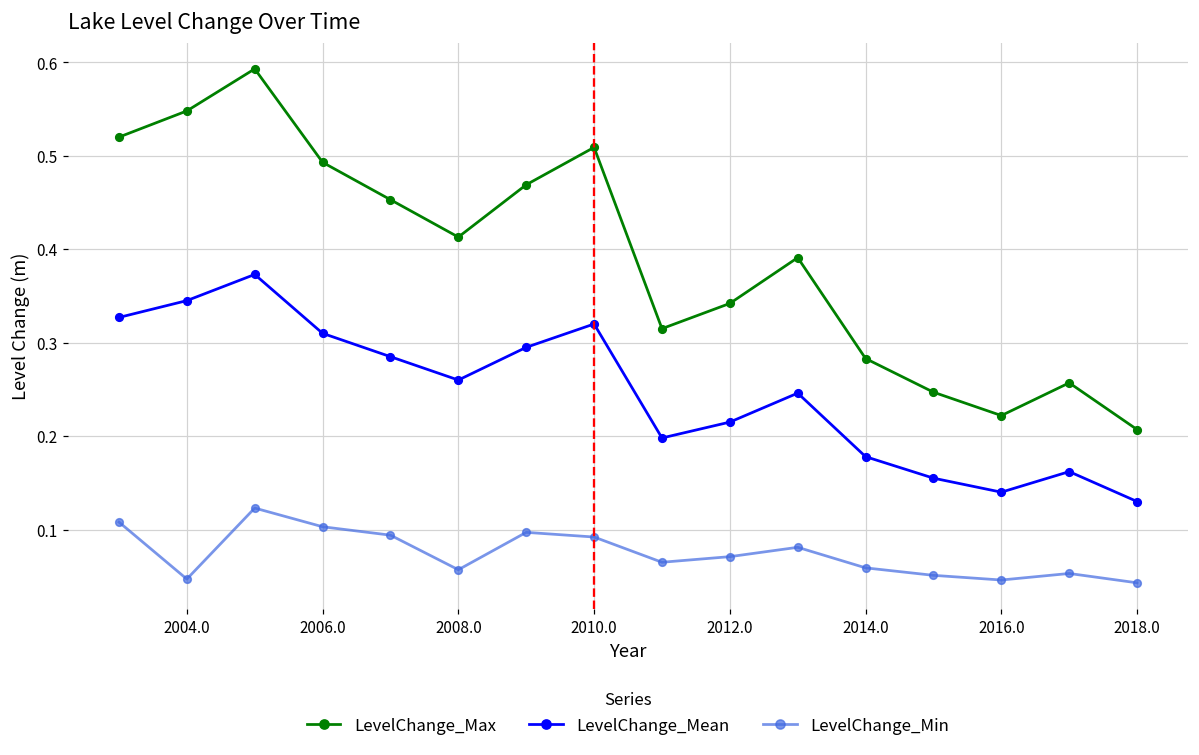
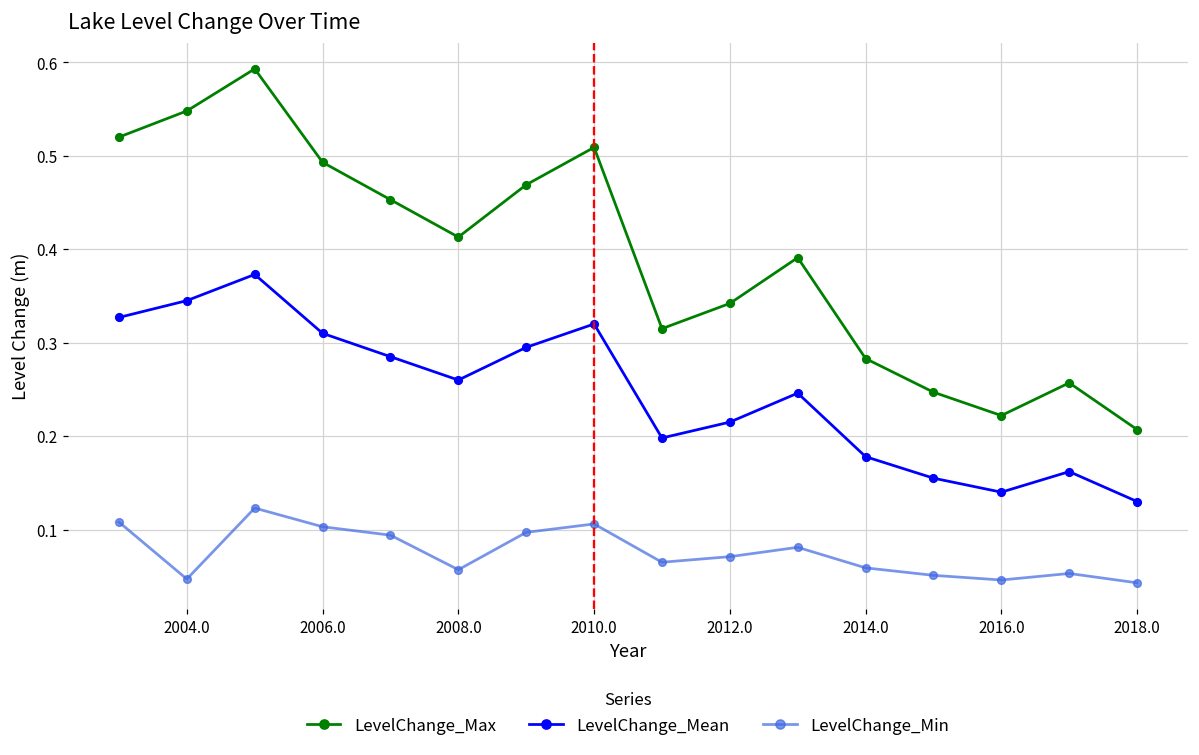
  {
    "LevelChange_Max": {
      "2004.0": 0.55,
      "2006.0": 0.49,
      "2008.0": 0.41,
      "2010.0": 0.51,
      "2012.0": 0.34,
      "2014.0": 0.28,
      "2016.0": 0.22,
      "2018.0": 0.21
    },
    "LevelChange_Mean": {
      "2004.0": 0.35,
      "2006.0": 0.31,
      "2008.0": 0.26,
      "2010.0": 0.32,
      "2012.0": 0.22,
      "2014.0": 0.18,
      "2016.0": 0.14,
      "2018.0": 0.13
    },
    "LevelChange_Min": {
      "2004.0": 0.05,
      "2006.0": 0.10,
      "2008.0": 0.06,
-     "2010.0": 0.09,
+     "2010.0": 0.11,
      "2012.0": 0.07,
      "2014.0": 0.06,
      "2016.0": 0.05,
      "2018.0": 0.04
    }
  }
